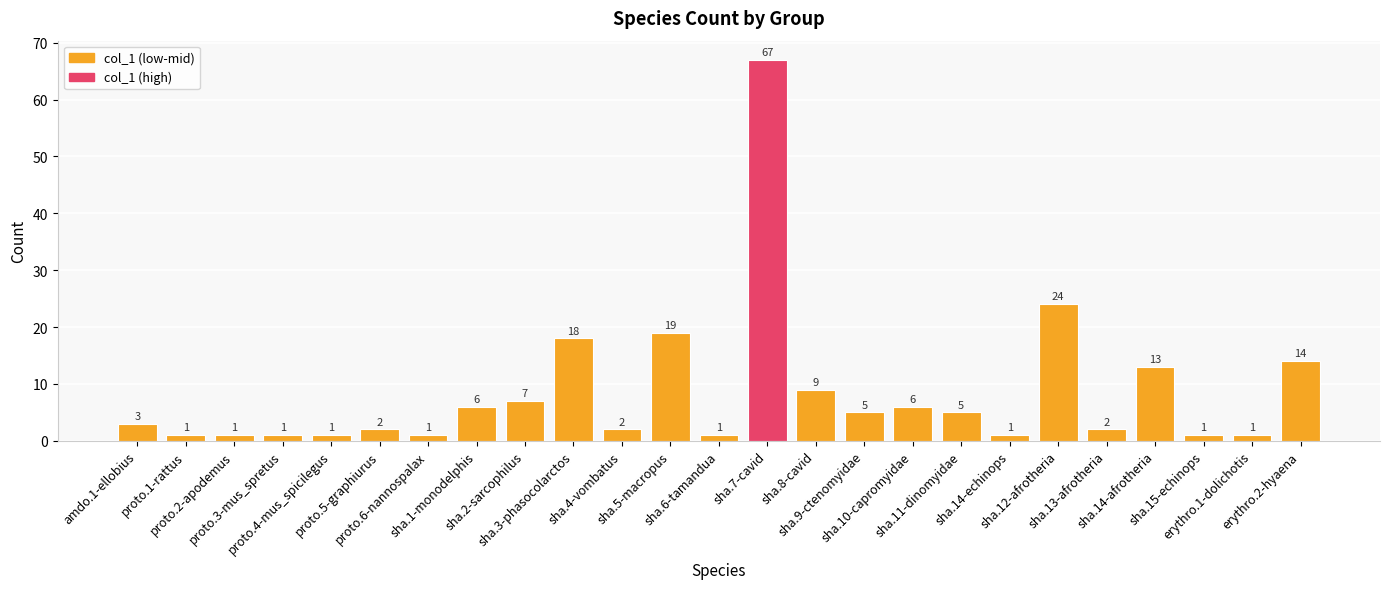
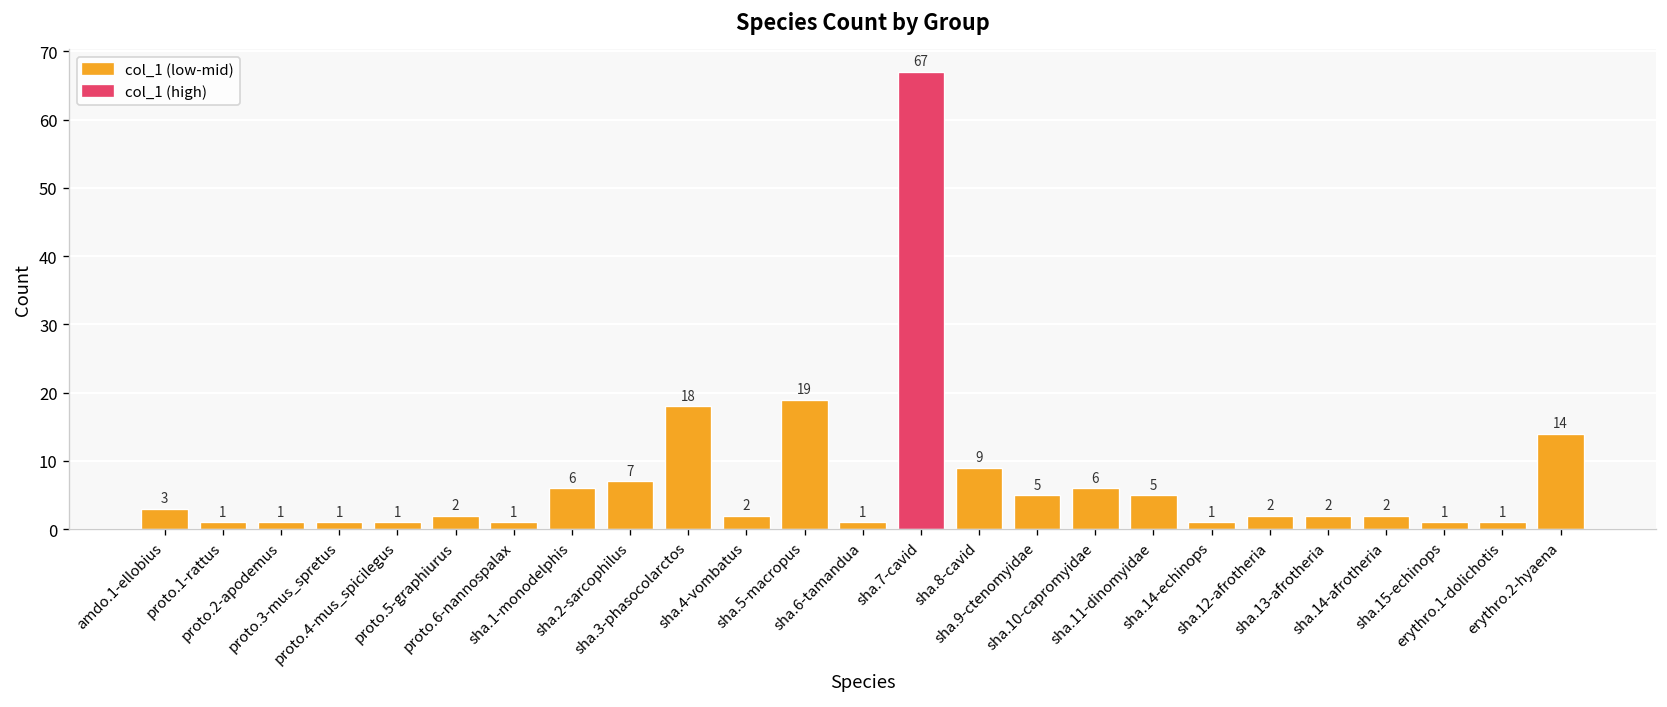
  {
    "amdo.1-ellobius": 3,
    "proto.1-rattus": 1,
    "proto.2-apodemus": 1,
    "proto.3-mus_spretus": 1,
    "proto.4-mus_spicilegus": 1,
    "proto.5-graphiurus": 2,
    "proto.6-nannospalax": 1,
    "sha.1-monodelphis": 6,
    "sha.2-sarcophilus": 7,
    "sha.3-phasocolarctos": 18,
    "sha.4-vombatus": 2,
    "sha.5-macropus": 19,
    "sha.6-tamandua": 1,
    "sha.7-cavid": 67,
    "sha.8-cavid": 9,
    "sha.9-ctenomyidae": 5,
    "sha.10-capromyidae": 6,
    "sha.11-dinomyidae": 5,
    "sha.14-echinops": 1,
-   "sha.12-afrotheria": 24,
+   "sha.12-afrotheria": 2,
    "sha.13-afrotheria": 2,
-   "sha.14-afrotheria": 13,
+   "sha.14-afrotheria": 2,
    "sha.15-echinops": 1,
    "erythro.1-dolichotis": 1,
    "erythro.2-hyaena": 14
  }
